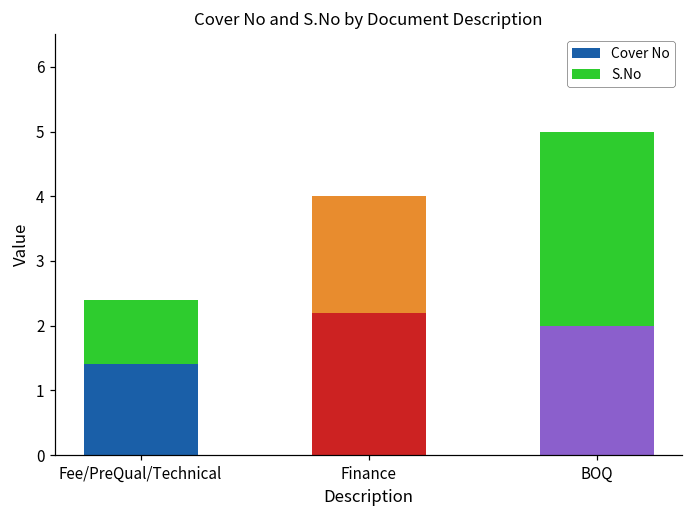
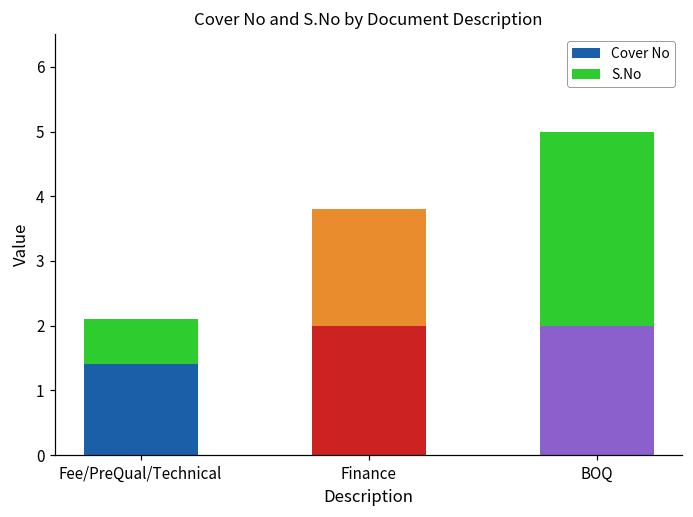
  {
    "Cover No": {
      "Fee/PreQual/Technical": 1.4,
-     "Finance": 2.2,
+     "Finance": 2.0,
      "BOQ": 2.0
    },
    "S.No": {
-     "Fee/PreQual/Technical": 1.0,
+     "Fee/PreQual/Technical": 0.7,
      "Finance": 1.8,
      "BOQ": 3.0
    }
  }
